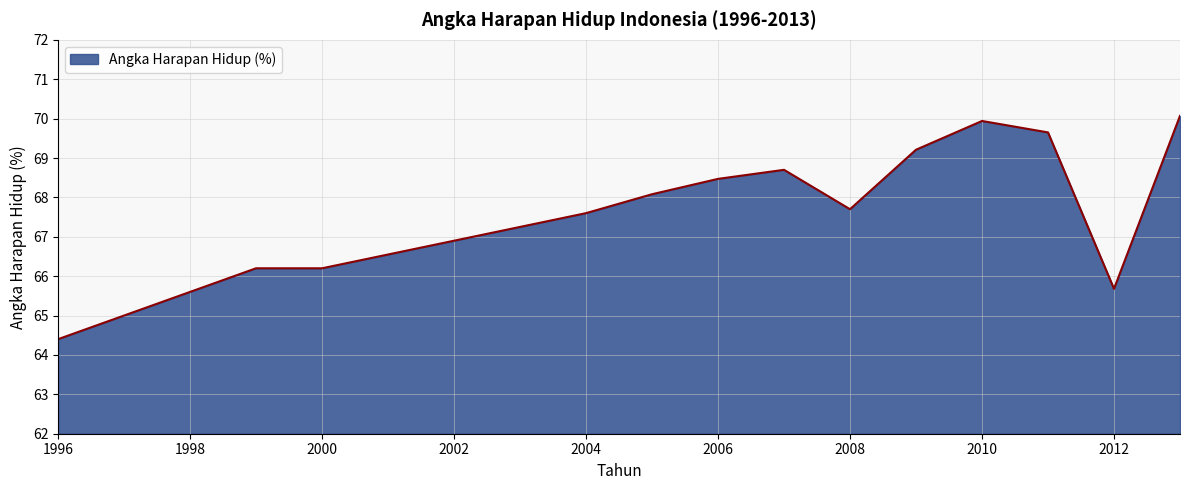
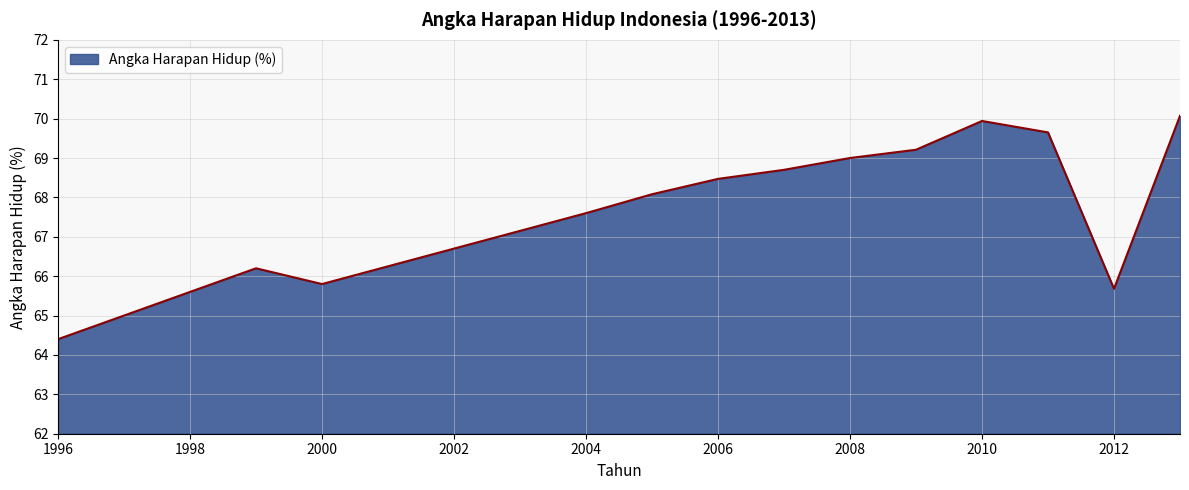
  {
    "1996": 64.4,
-   "2000": 66.2,
+   "2000": 65.8,
    "2004": 67.6,
    "2006": 68.5,
-   "2008": 67.7,
+   "2008": 69.0,
    "2010": 69.9,
    "2012": 65.7
  }
